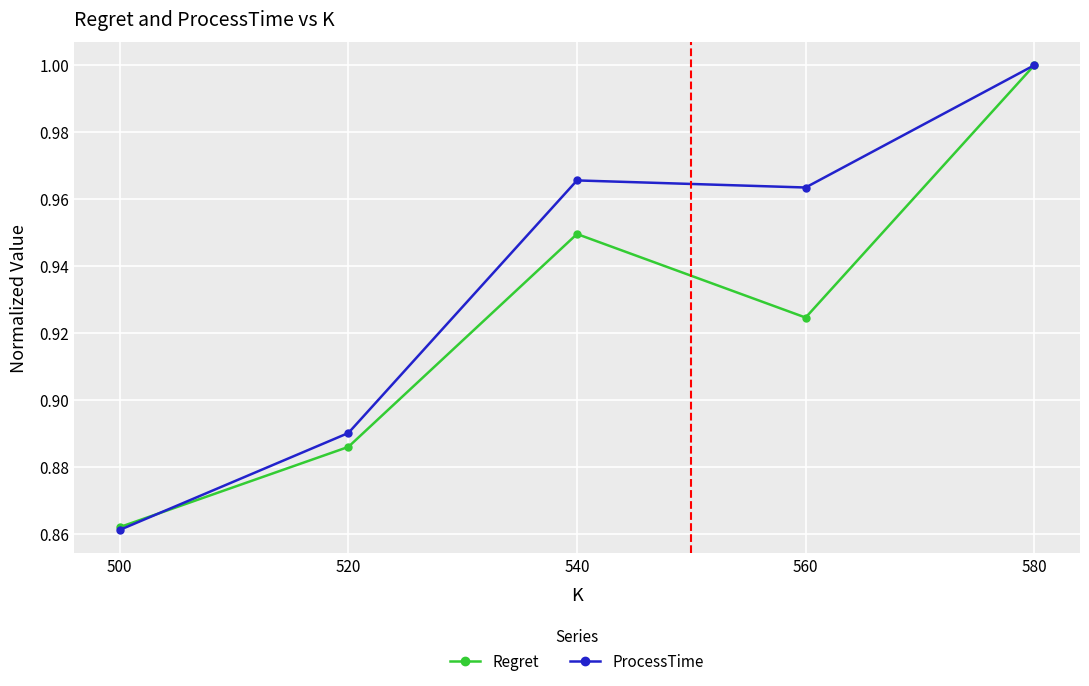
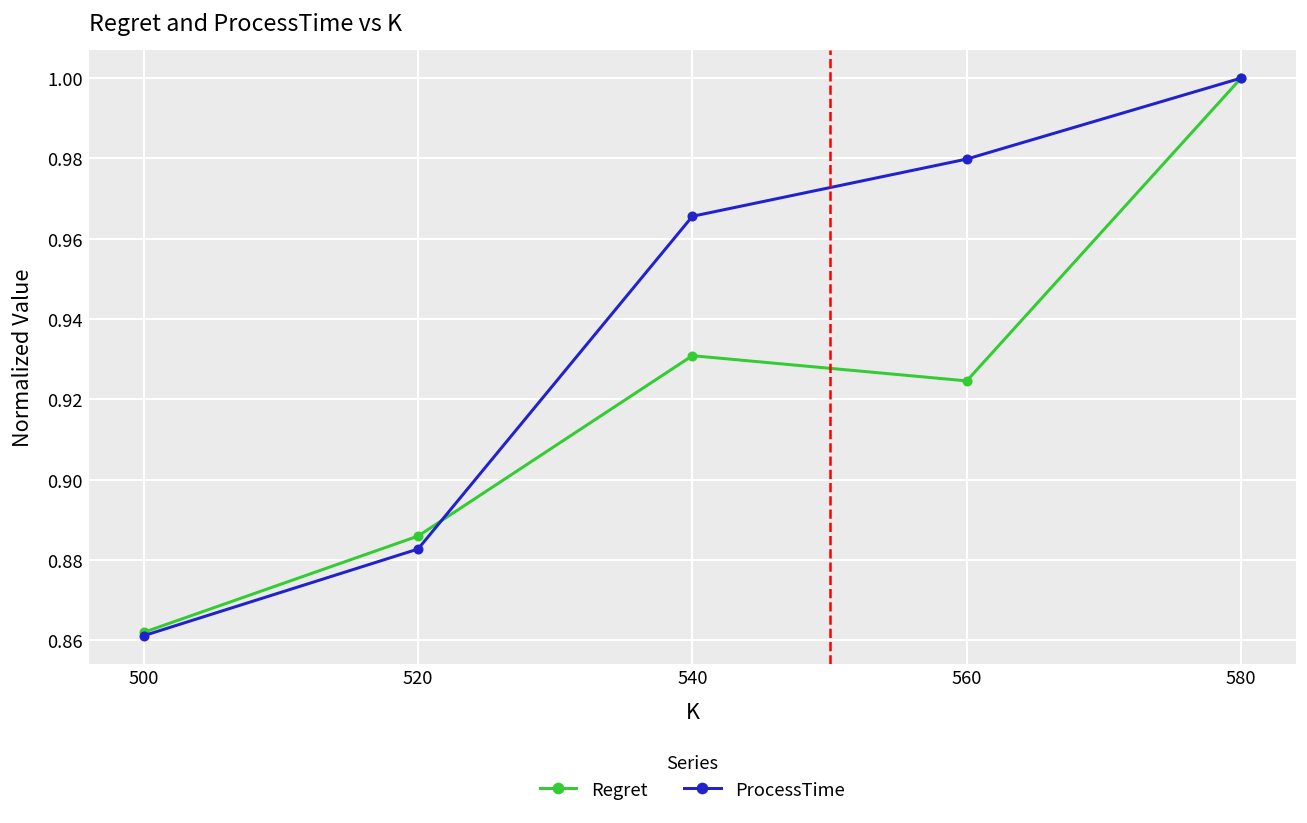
  {
    "Regret": {
      "500": 0.862,
      "520": 0.886,
-     "540": 0.950,
+     "540": 0.931,
      "560": 0.925
    },
    "ProcessTime": {
      "500": 0.861,
-     "520": 0.890,
+     "520": 0.883,
      "540": 0.966,
-     "560": 0.963
+     "560": 0.980
    }
  }
